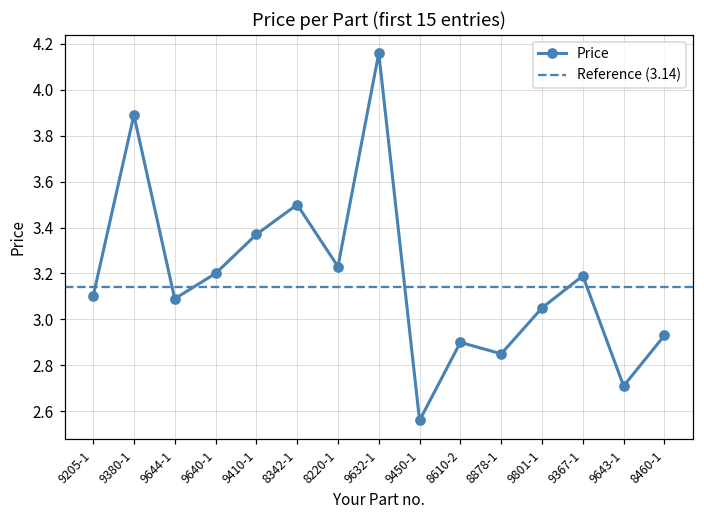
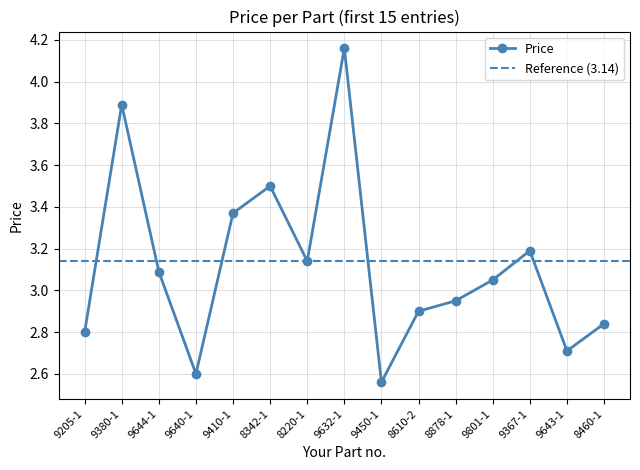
  {
-   "9205-1": 3.1,
+   "9205-1": 2.8,
    "9380-1": 3.89,
    "9644-1": 3.09,
-   "9640-1": 3.2,
+   "9640-1": 2.6,
    "9410-1": 3.37,
    "8342-1": 3.50,
-   "8220-1": 3.23,
+   "8220-1": 3.14,
    "9632-1": 4.16,
    "9450-1": 2.56,
    "8610-2": 2.90,
-   "8878-1": 2.85,
+   "8878-1": 2.95,
    "9801-1": 3.05,
    "9367-1": 3.19,
    "9643-1": 2.71,
-   "8460-1": 2.93
+   "8460-1": 2.84
  }
